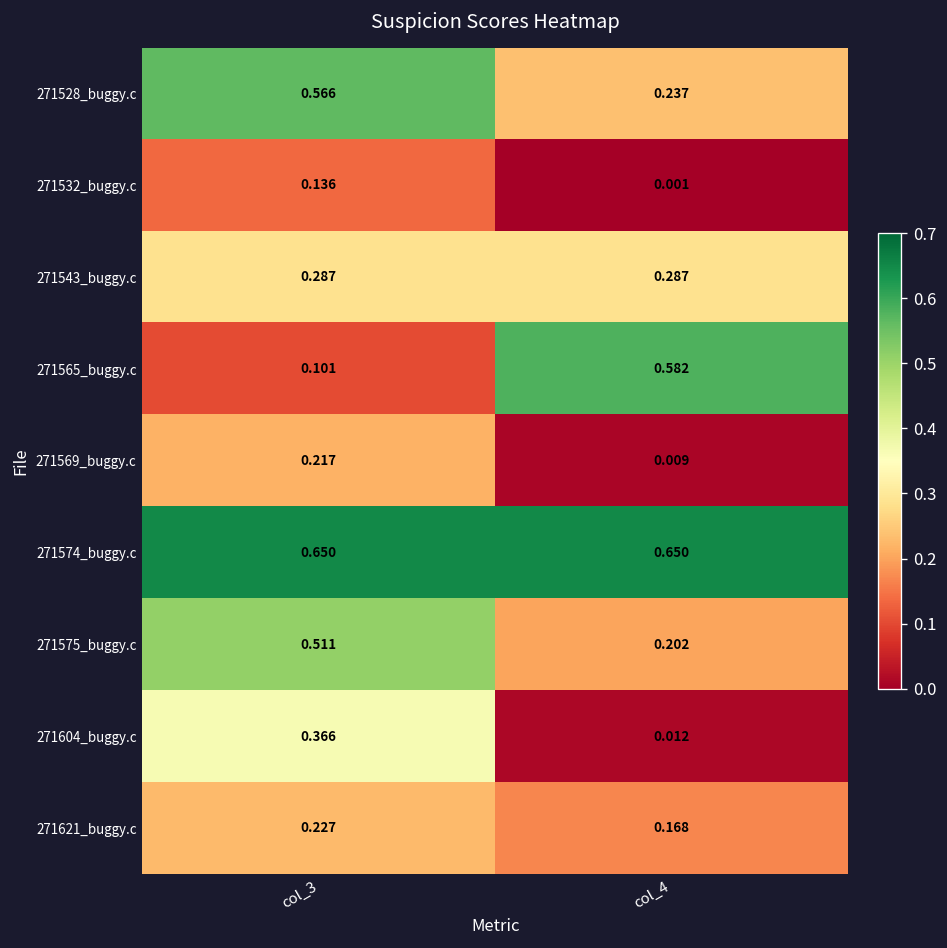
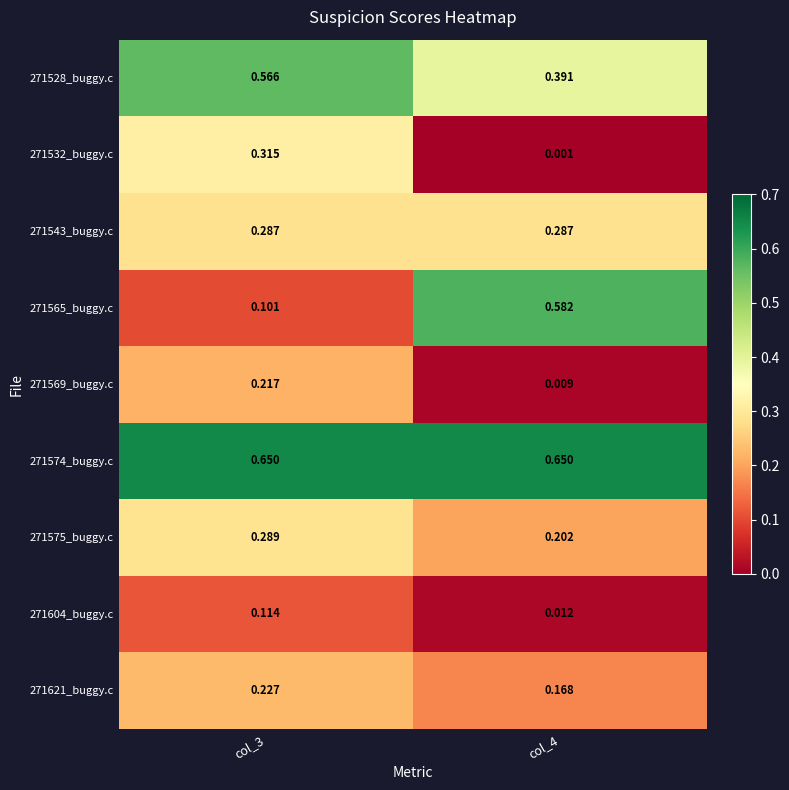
  {
    "271528_buggy.c": {
      "col_3": 0.566,
-     "col_4": 0.237
+     "col_4": 0.391
    },
    "271532_buggy.c": {
-     "col_3": 0.136,
+     "col_3": 0.315,
      "col_4": 0.001
    },
    "271543_buggy.c": {
      "col_3": 0.287,
      "col_4": 0.287
    },
    "271565_buggy.c": {
      "col_3": 0.101,
      "col_4": 0.582
    },
    "271569_buggy.c": {
      "col_3": 0.217,
      "col_4": 0.009
    },
    "271574_buggy.c": {
      "col_3": 0.650,
      "col_4": 0.650
    },
    "271575_buggy.c": {
-     "col_3": 0.511,
+     "col_3": 0.289,
      "col_4": 0.202
    },
    "271604_buggy.c": {
-     "col_3": 0.366,
+     "col_3": 0.114,
      "col_4": 0.012
    },
    "271621_buggy.c": {
      "col_3": 0.227,
      "col_4": 0.168
    }
  }
